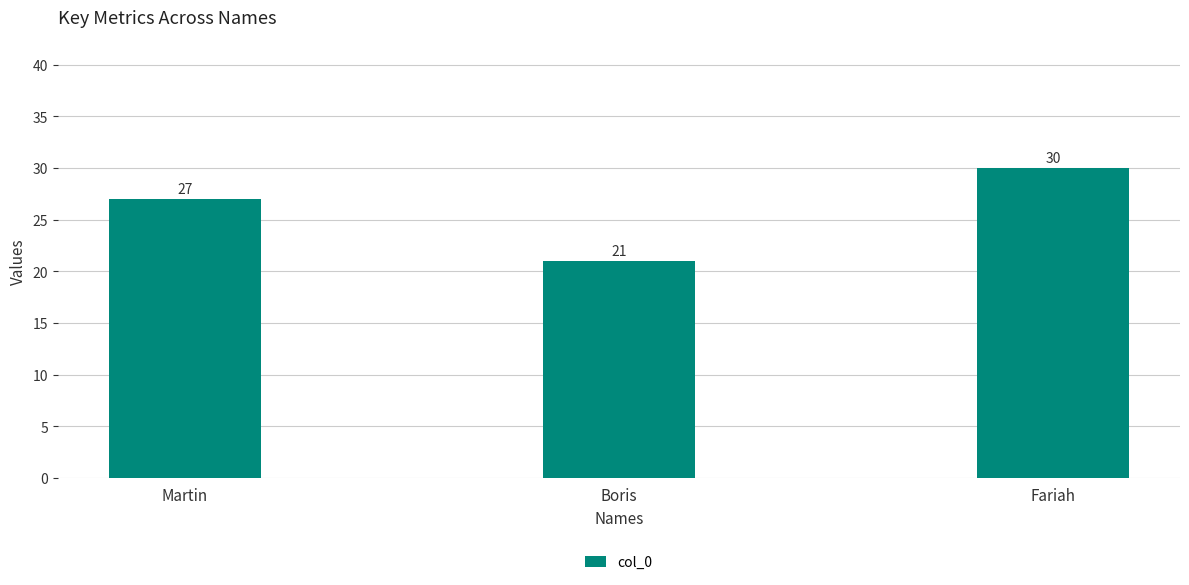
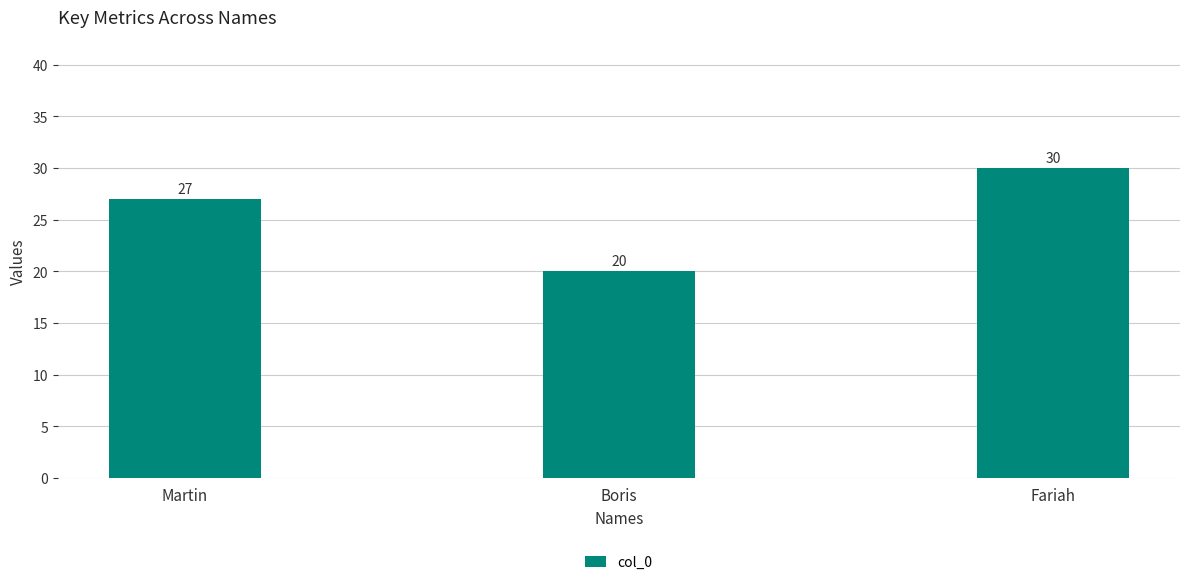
  {
    "Martin": 27,
-   "Boris": 21,
+   "Boris": 20,
    "Fariah": 30
  }
